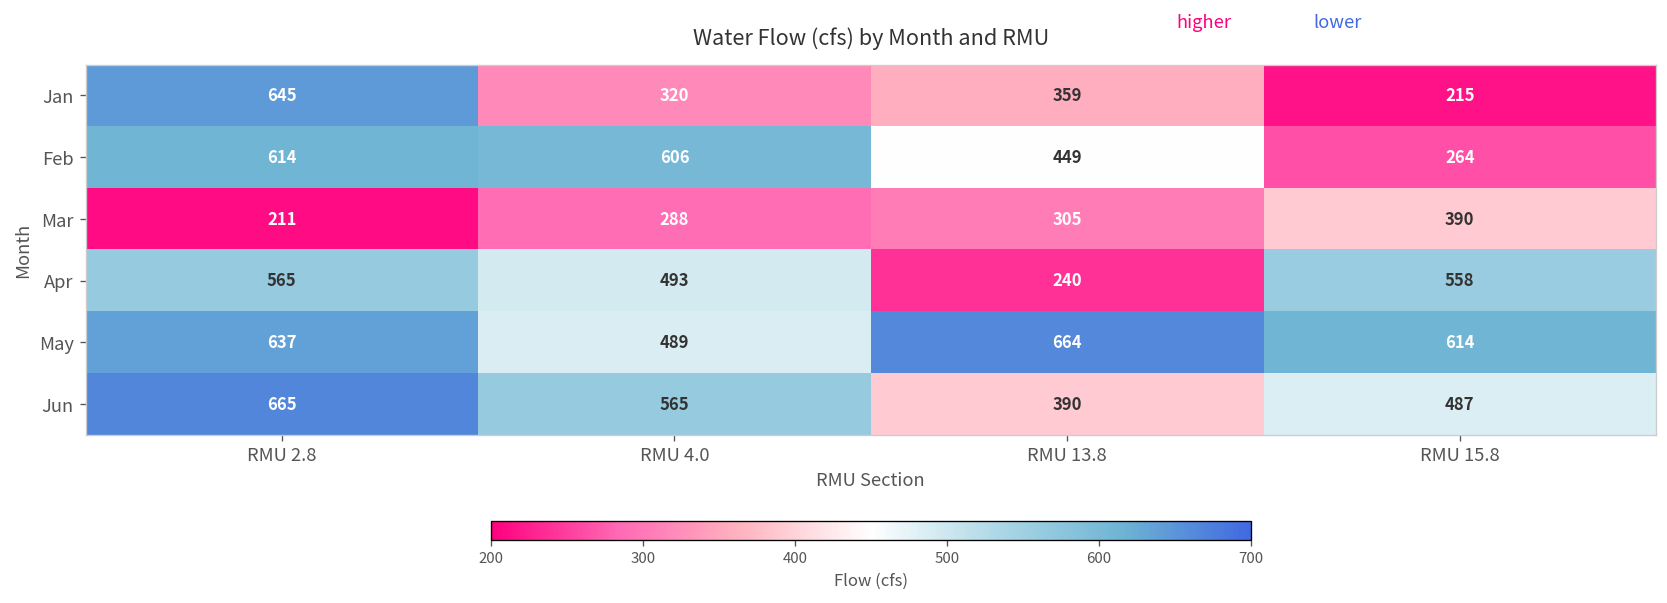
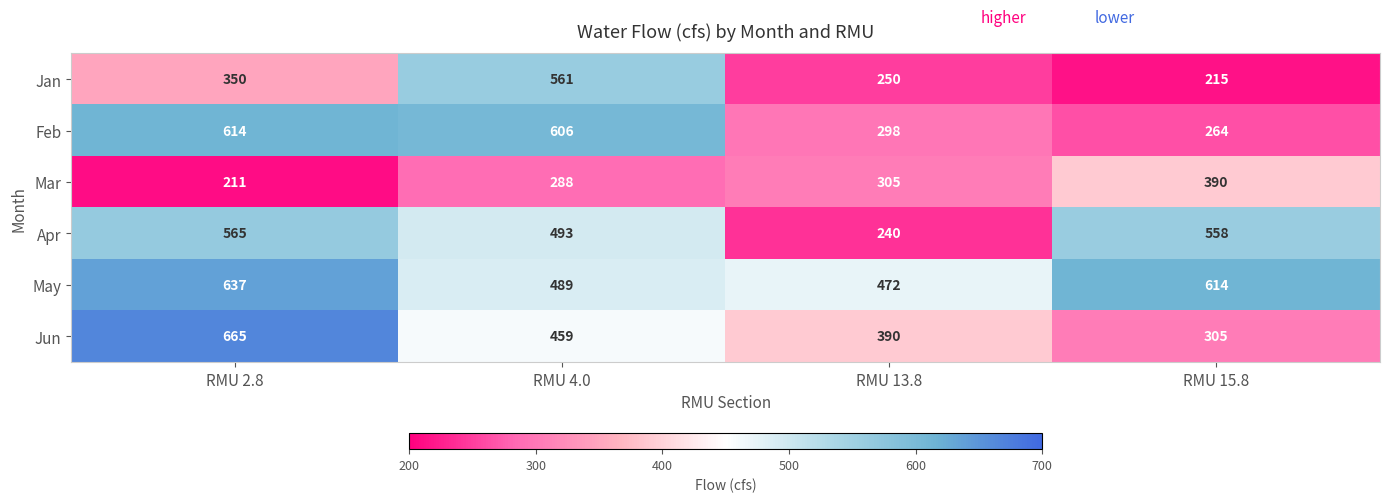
  {
    "Jan": {
-     "RMU 2.8": 645,
-     "RMU 4.0": 320,
-     "RMU 13.8": 359,
+     "RMU 2.8": 350,
+     "RMU 4.0": 561,
+     "RMU 13.8": 250,
      "RMU 15.8": 215
    },
    "Feb": {
      "RMU 2.8": 614,
      "RMU 4.0": 606,
-     "RMU 13.8": 449,
+     "RMU 13.8": 298,
      "RMU 15.8": 264
    },
    "Mar": {
      "RMU 2.8": 211,
      "RMU 4.0": 288,
      "RMU 13.8": 305,
      "RMU 15.8": 390
    },
    "Apr": {
      "RMU 2.8": 565,
      "RMU 4.0": 493,
      "RMU 13.8": 240,
      "RMU 15.8": 558
    },
    "May": {
      "RMU 2.8": 637,
      "RMU 4.0": 489,
-     "RMU 13.8": 664,
+     "RMU 13.8": 472,
      "RMU 15.8": 614
    },
    "Jun": {
      "RMU 2.8": 665,
-     "RMU 4.0": 565,
+     "RMU 4.0": 459,
      "RMU 13.8": 390,
-     "RMU 15.8": 487
+     "RMU 15.8": 305
    }
  }
